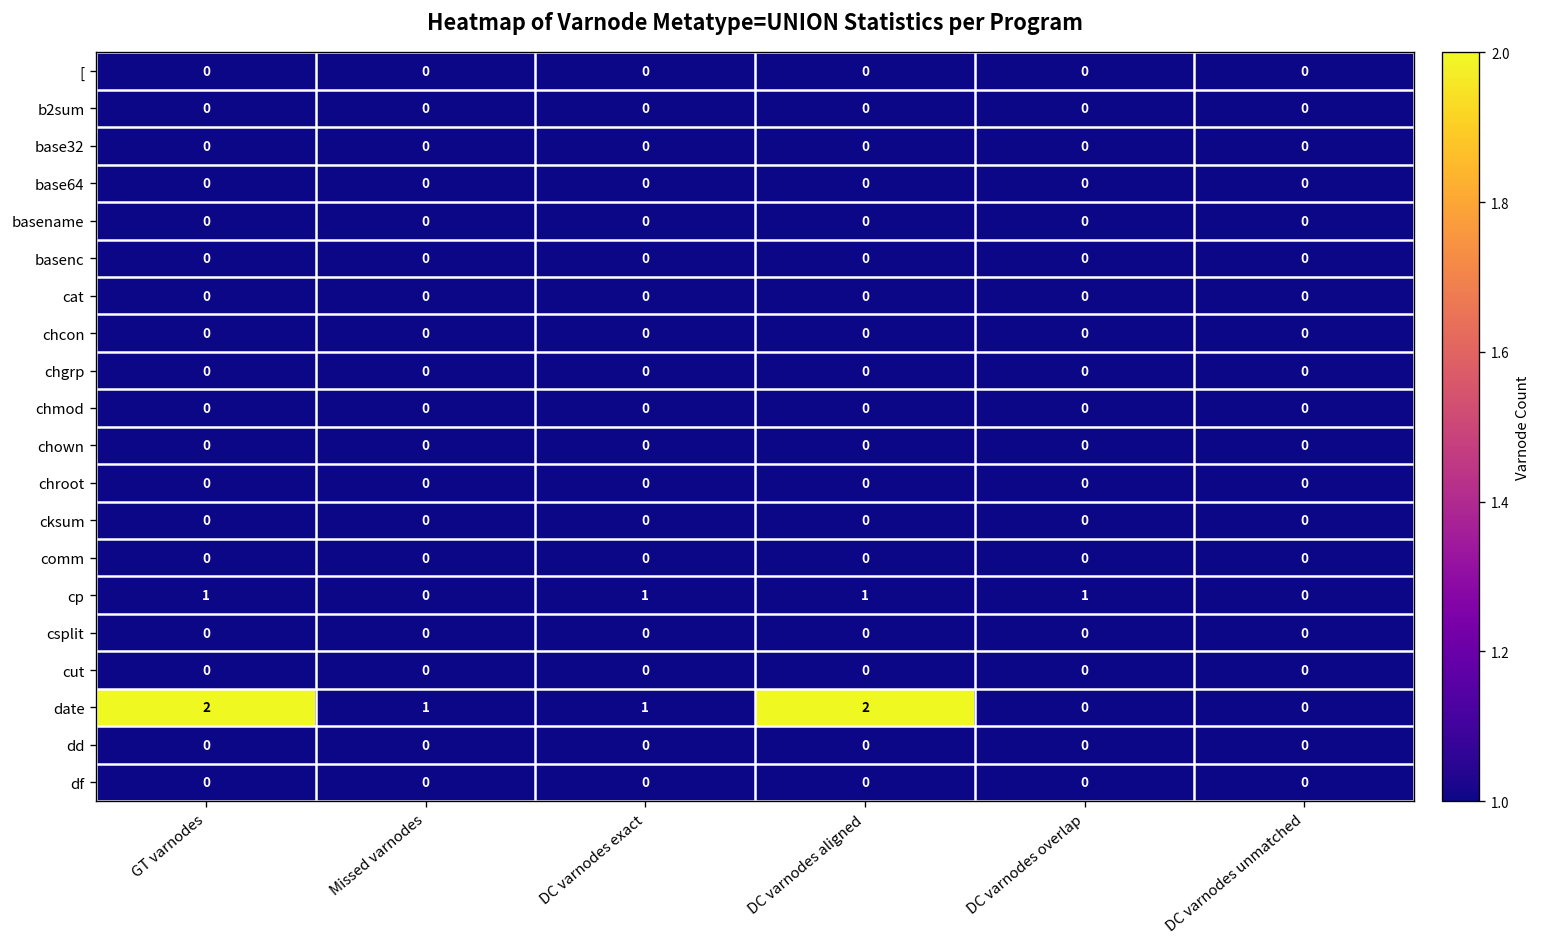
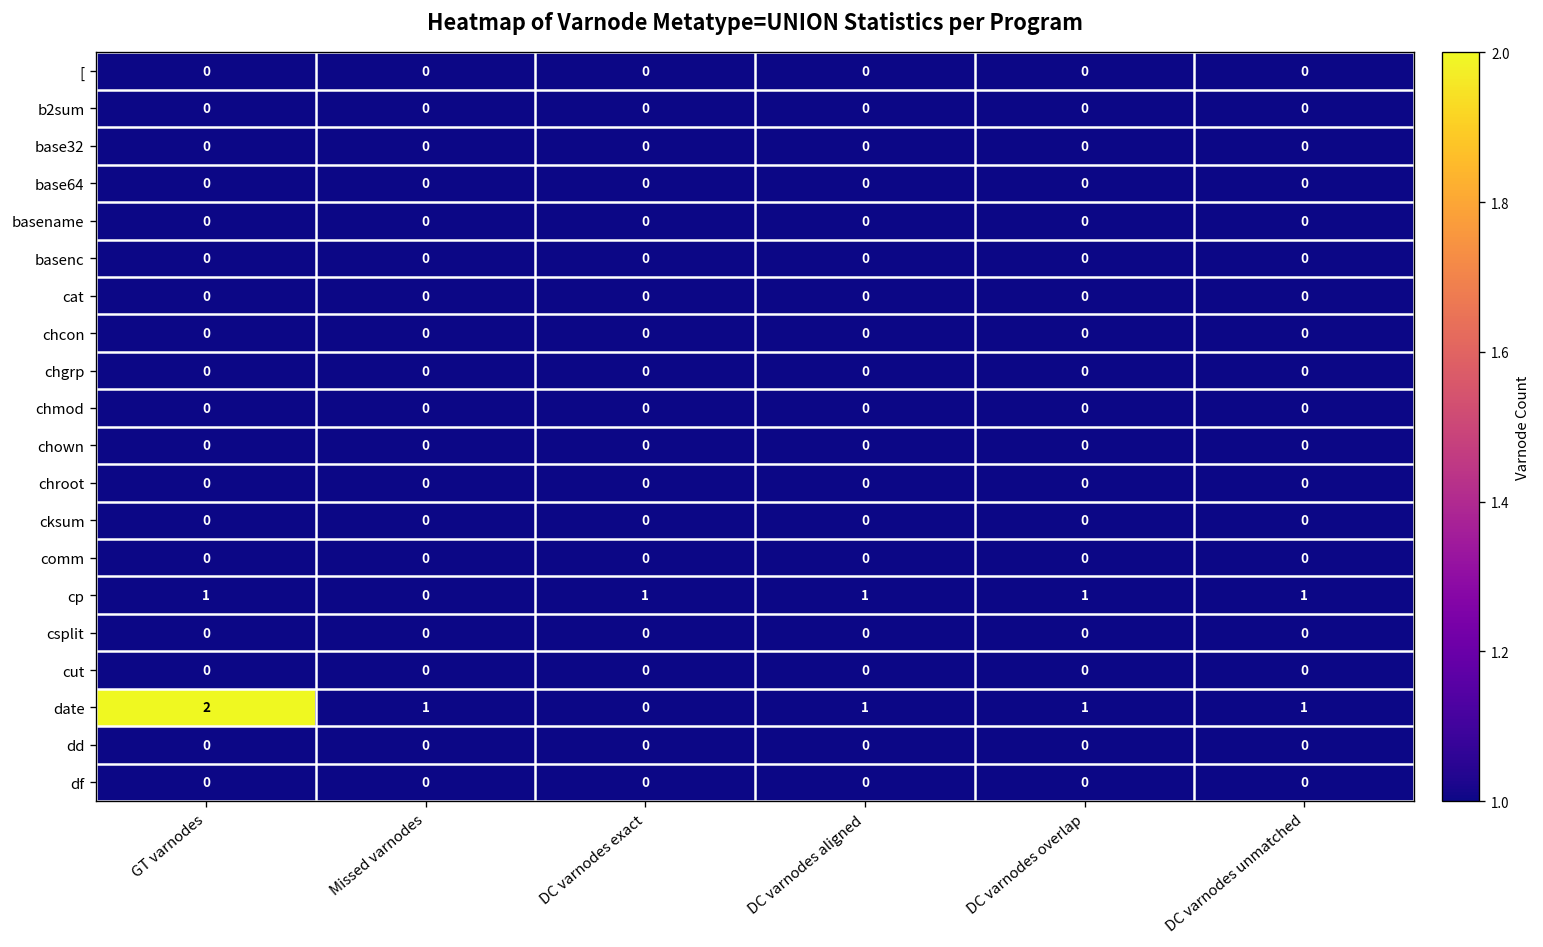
  {
    "[": {
      "GT varnodes": 0,
      "Missed varnodes": 0,
      "DC varnodes exact": 0,
      "DC varnodes aligned": 0,
      "DC varnodes overlap": 0,
      "DC varnodes unmatched": 0
    },
    "b2sum": {
      "GT varnodes": 0,
      "Missed varnodes": 0,
      "DC varnodes exact": 0,
      "DC varnodes aligned": 0,
      "DC varnodes overlap": 0,
      "DC varnodes unmatched": 0
    },
    "base32": {
      "GT varnodes": 0,
      "Missed varnodes": 0,
      "DC varnodes exact": 0,
      "DC varnodes aligned": 0,
      "DC varnodes overlap": 0,
      "DC varnodes unmatched": 0
    },
    "base64": {
      "GT varnodes": 0,
      "Missed varnodes": 0,
      "DC varnodes exact": 0,
      "DC varnodes aligned": 0,
      "DC varnodes overlap": 0,
      "DC varnodes unmatched": 0
    },
    "basename": {
      "GT varnodes": 0,
      "Missed varnodes": 0,
      "DC varnodes exact": 0,
      "DC varnodes aligned": 0,
      "DC varnodes overlap": 0,
      "DC varnodes unmatched": 0
    },
    "basenc": {
      "GT varnodes": 0,
      "Missed varnodes": 0,
      "DC varnodes exact": 0,
      "DC varnodes aligned": 0,
      "DC varnodes overlap": 0,
      "DC varnodes unmatched": 0
    },
    "cat": {
      "GT varnodes": 0,
      "Missed varnodes": 0,
      "DC varnodes exact": 0,
      "DC varnodes aligned": 0,
      "DC varnodes overlap": 0,
      "DC varnodes unmatched": 0
    },
    "chcon": {
      "GT varnodes": 0,
      "Missed varnodes": 0,
      "DC varnodes exact": 0,
      "DC varnodes aligned": 0,
      "DC varnodes overlap": 0,
      "DC varnodes unmatched": 0
    },
    "chgrp": {
      "GT varnodes": 0,
      "Missed varnodes": 0,
      "DC varnodes exact": 0,
      "DC varnodes aligned": 0,
      "DC varnodes overlap": 0,
      "DC varnodes unmatched": 0
    },
    "chmod": {
      "GT varnodes": 0,
      "Missed varnodes": 0,
      "DC varnodes exact": 0,
      "DC varnodes aligned": 0,
      "DC varnodes overlap": 0,
      "DC varnodes unmatched": 0
    },
    "chown": {
      "GT varnodes": 0,
      "Missed varnodes": 0,
      "DC varnodes exact": 0,
      "DC varnodes aligned": 0,
      "DC varnodes overlap": 0,
      "DC varnodes unmatched": 0
    },
    "chroot": {
      "GT varnodes": 0,
      "Missed varnodes": 0,
      "DC varnodes exact": 0,
      "DC varnodes aligned": 0,
      "DC varnodes overlap": 0,
      "DC varnodes unmatched": 0
    },
    "cksum": {
      "GT varnodes": 0,
      "Missed varnodes": 0,
      "DC varnodes exact": 0,
      "DC varnodes aligned": 0,
      "DC varnodes overlap": 0,
      "DC varnodes unmatched": 0
    },
    "comm": {
      "GT varnodes": 0,
      "Missed varnodes": 0,
      "DC varnodes exact": 0,
      "DC varnodes aligned": 0,
      "DC varnodes overlap": 0,
      "DC varnodes unmatched": 0
    },
    "cp": {
      "GT varnodes": 1,
      "Missed varnodes": 0,
      "DC varnodes exact": 1,
      "DC varnodes aligned": 1,
      "DC varnodes overlap": 1,
-     "DC varnodes unmatched": 0
+     "DC varnodes unmatched": 1
    },
    "csplit": {
      "GT varnodes": 0,
      "Missed varnodes": 0,
      "DC varnodes exact": 0,
      "DC varnodes aligned": 0,
      "DC varnodes overlap": 0,
      "DC varnodes unmatched": 0
    },
    "cut": {
      "GT varnodes": 0,
      "Missed varnodes": 0,
      "DC varnodes exact": 0,
      "DC varnodes aligned": 0,
      "DC varnodes overlap": 0,
      "DC varnodes unmatched": 0
    },
    "date": {
      "GT varnodes": 2,
      "Missed varnodes": 1,
-     "DC varnodes exact": 1,
-     "DC varnodes aligned": 2,
-     "DC varnodes overlap": 0,
-     "DC varnodes unmatched": 0
+     "DC varnodes exact": 0,
+     "DC varnodes aligned": 1,
+     "DC varnodes overlap": 1,
+     "DC varnodes unmatched": 1
    },
    "dd": {
      "GT varnodes": 0,
      "Missed varnodes": 0,
      "DC varnodes exact": 0,
      "DC varnodes aligned": 0,
      "DC varnodes overlap": 0,
      "DC varnodes unmatched": 0
    },
    "df": {
      "GT varnodes": 0,
      "Missed varnodes": 0,
      "DC varnodes exact": 0,
      "DC varnodes aligned": 0,
      "DC varnodes overlap": 0,
      "DC varnodes unmatched": 0
    }
  }
